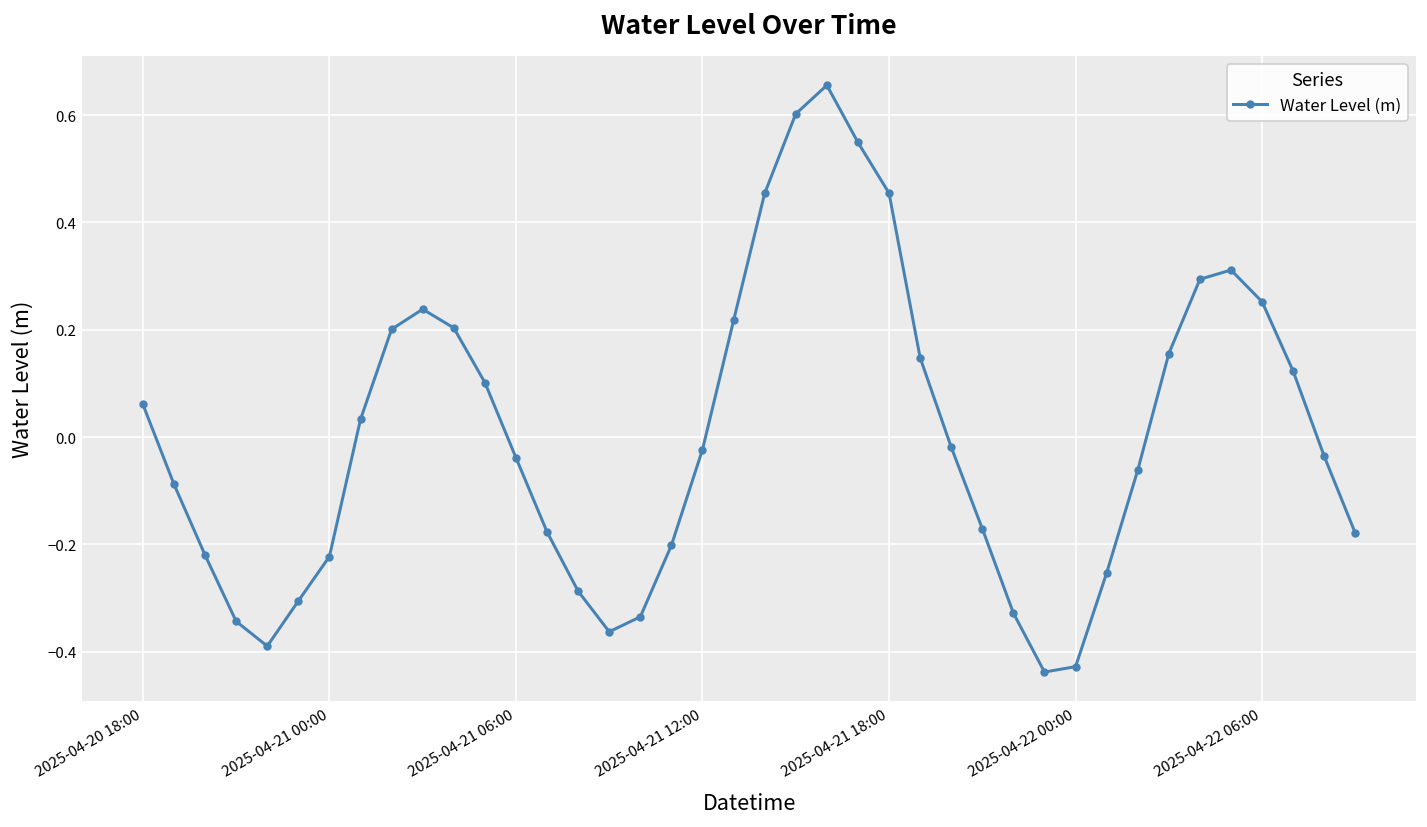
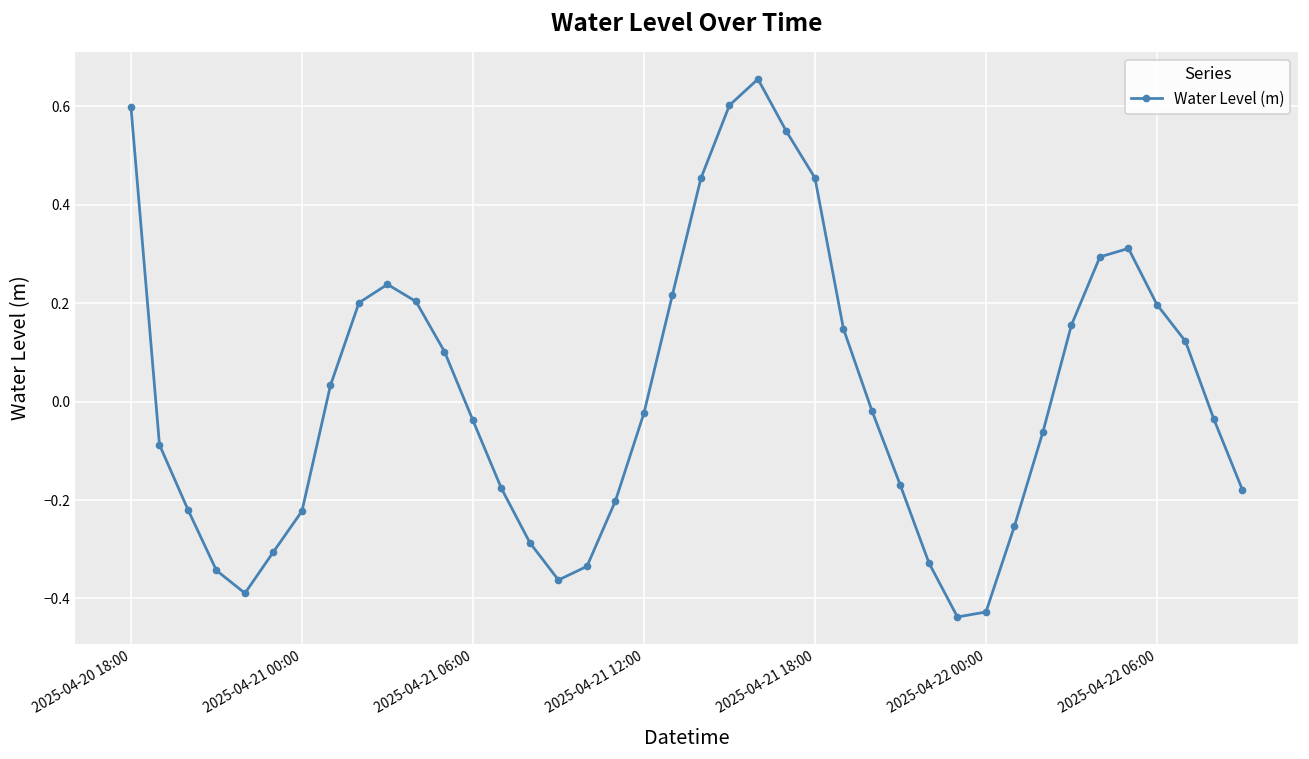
  {
-   "2025-04-20 18:00": 0.06,
+   "2025-04-20 18:00": 0.60,
    "2025-04-21 00:00": -0.22,
    "2025-04-21 06:00": -0.04,
    "2025-04-21 12:00": -0.02,
    "2025-04-21 18:00": 0.45,
    "2025-04-22 00:00": -0.43,
-   "2025-04-22 06:00": 0.25
+   "2025-04-22 06:00": 0.20
  }
